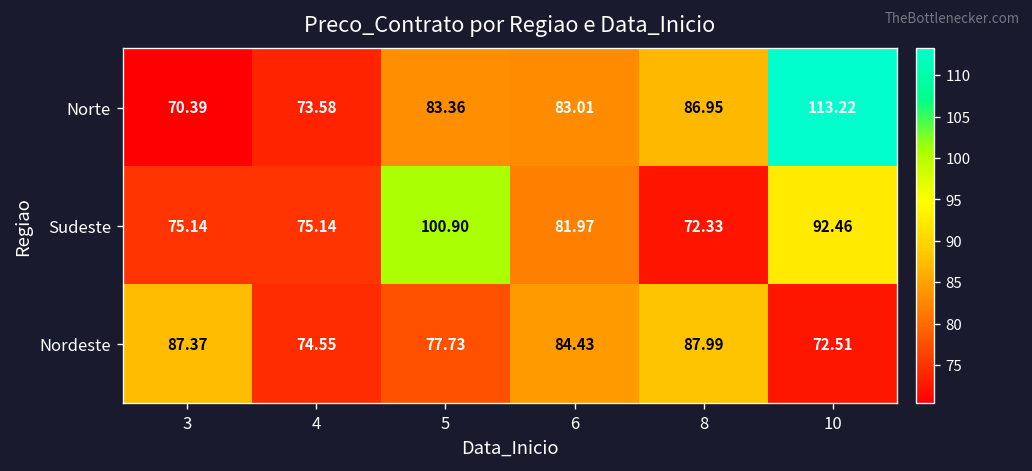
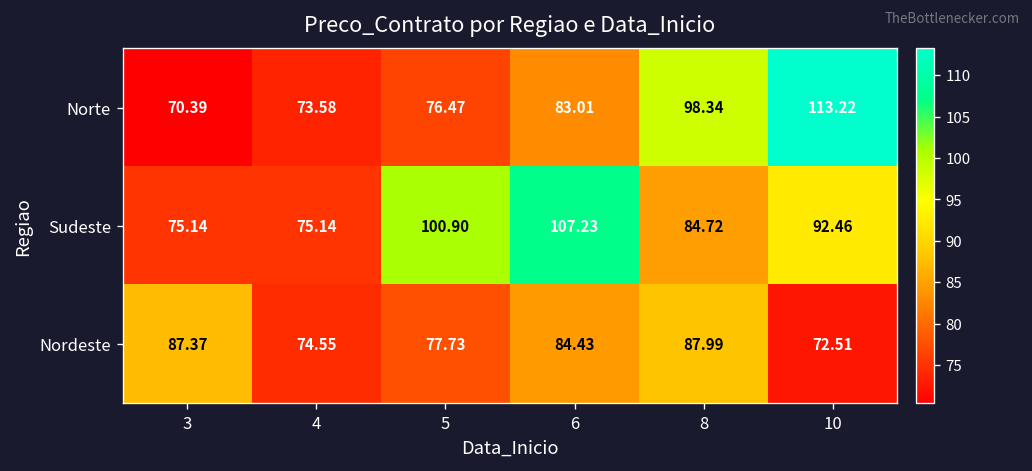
  {
    "Norte": {
      "3": 70.39,
      "4": 73.58,
-     "5": 83.36,
+     "5": 76.47,
      "6": 83.01,
-     "8": 86.95,
+     "8": 98.34,
      "10": 113.22
    },
    "Sudeste": {
      "3": 75.14,
      "4": 75.14,
      "5": 100.90,
-     "6": 81.97,
-     "8": 72.33,
+     "6": 107.23,
+     "8": 84.72,
      "10": 92.46
    },
    "Nordeste": {
      "3": 87.37,
      "4": 74.55,
      "5": 77.73,
      "6": 84.43,
      "8": 87.99,
      "10": 72.51
    }
  }
